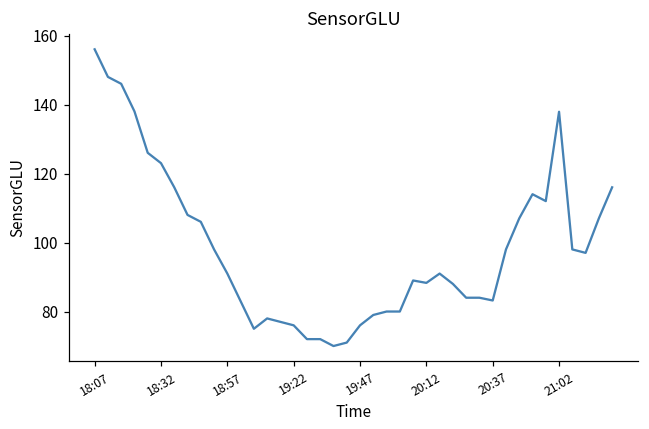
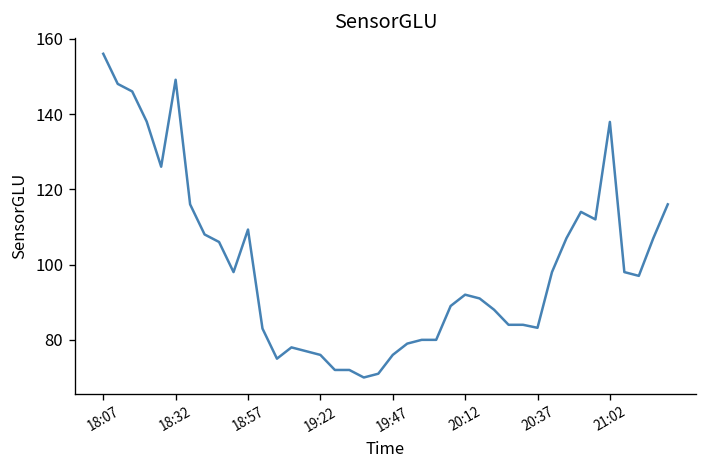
  {
    "18:07": 156,
-   "18:32": 123,
-   "18:57": 91,
+   "18:32": 149,
+   "18:57": 109,
    "19:22": 76,
    "19:47": 76,
-   "20:12": 88,
+   "20:12": 92,
    "20:37": 83,
    "21:02": 138
  }
